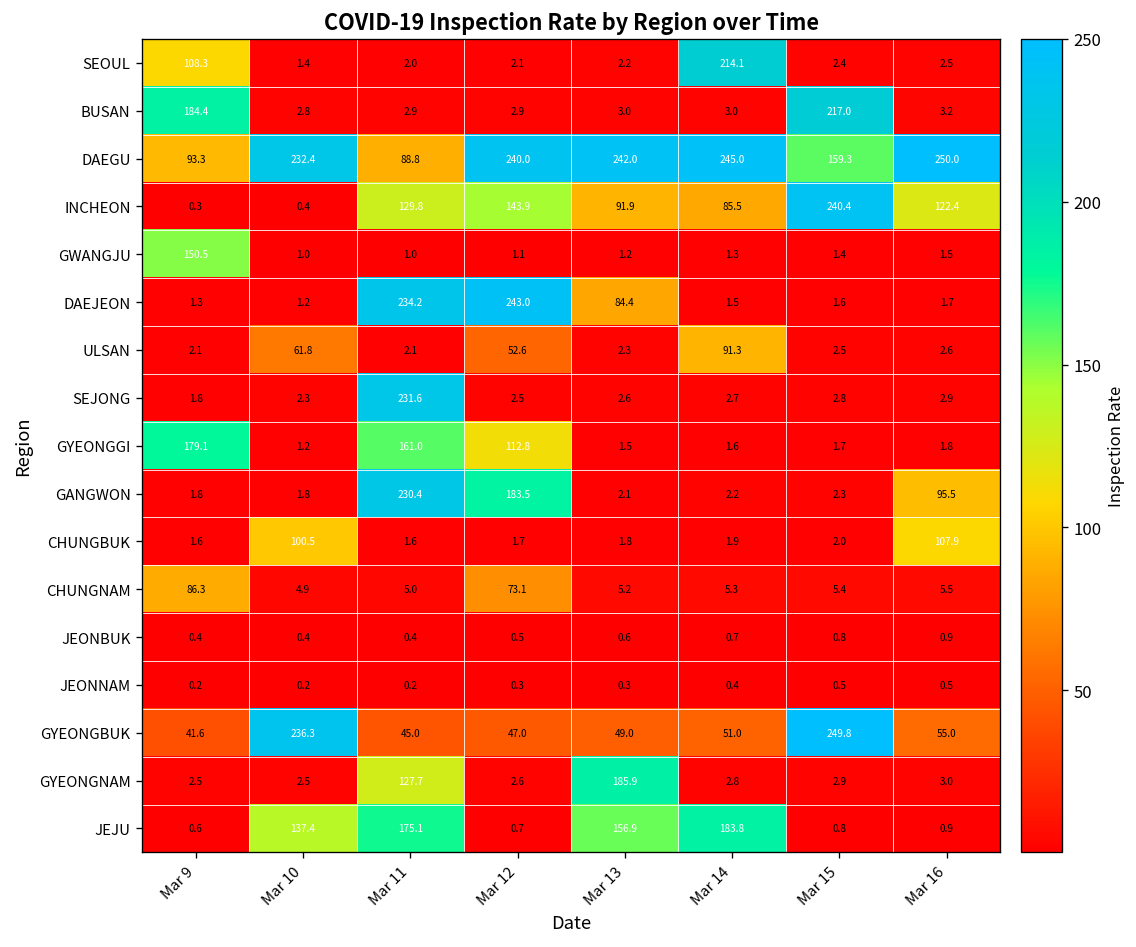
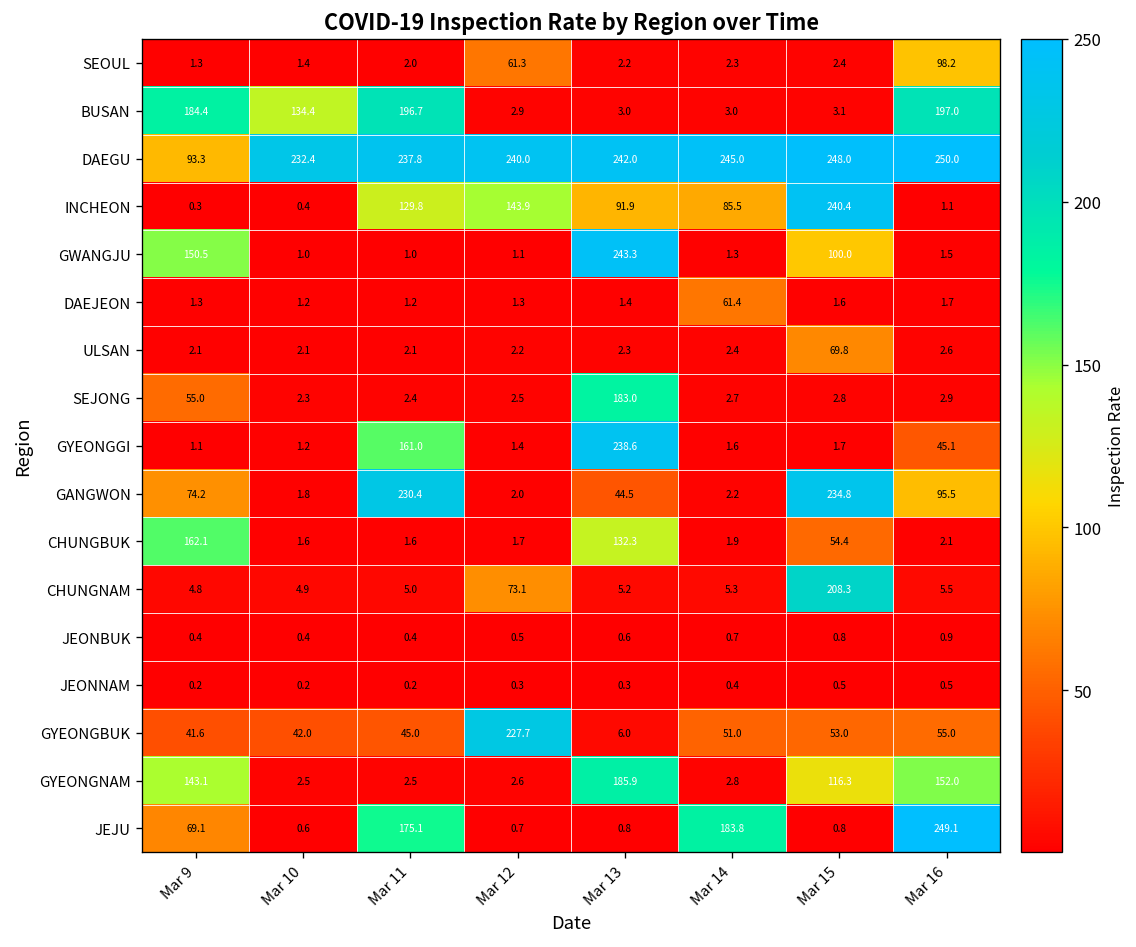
  {
    "SEOUL": {
-     "Mar 9": 108.3,
+     "Mar 9": 1.3,
      "Mar 10": 1.4,
      "Mar 11": 2.0,
-     "Mar 12": 2.1,
+     "Mar 12": 61.3,
      "Mar 13": 2.2,
-     "Mar 14": 214.1,
+     "Mar 14": 2.3,
      "Mar 15": 2.4,
-     "Mar 16": 2.5
+     "Mar 16": 98.2
    },
    "BUSAN": {
      "Mar 9": 184.4,
-     "Mar 10": 2.8,
-     "Mar 11": 2.9,
+     "Mar 10": 134.4,
+     "Mar 11": 196.7,
      "Mar 12": 2.9,
      "Mar 13": 3.0,
      "Mar 14": 3.0,
-     "Mar 15": 217.0,
-     "Mar 16": 3.2
+     "Mar 15": 3.1,
+     "Mar 16": 197.0
    },
    "DAEGU": {
      "Mar 9": 93.3,
      "Mar 10": 232.4,
-     "Mar 11": 88.8,
+     "Mar 11": 237.8,
      "Mar 12": 240.0,
      "Mar 13": 242.0,
      "Mar 14": 245.0,
-     "Mar 15": 159.3,
+     "Mar 15": 248.0,
      "Mar 16": 250.0
    },
    "INCHEON": {
      "Mar 9": 0.3,
      "Mar 10": 0.4,
      "Mar 11": 129.8,
      "Mar 12": 143.9,
      "Mar 13": 91.9,
      "Mar 14": 85.5,
      "Mar 15": 240.4,
-     "Mar 16": 122.4
+     "Mar 16": 1.1
    },
    "GWANGJU": {
      "Mar 9": 150.5,
      "Mar 10": 1.0,
      "Mar 11": 1.0,
      "Mar 12": 1.1,
-     "Mar 13": 1.2,
+     "Mar 13": 243.3,
      "Mar 14": 1.3,
-     "Mar 15": 1.4,
+     "Mar 15": 100.0,
      "Mar 16": 1.5
    },
    "DAEJEON": {
      "Mar 9": 1.3,
      "Mar 10": 1.2,
-     "Mar 11": 234.2,
-     "Mar 12": 243.0,
-     "Mar 13": 84.4,
-     "Mar 14": 1.5,
+     "Mar 11": 1.2,
+     "Mar 12": 1.3,
+     "Mar 13": 1.4,
+     "Mar 14": 61.4,
      "Mar 15": 1.6,
      "Mar 16": 1.7
    },
    "ULSAN": {
      "Mar 9": 2.1,
-     "Mar 10": 61.8,
+     "Mar 10": 2.1,
      "Mar 11": 2.1,
-     "Mar 12": 52.6,
+     "Mar 12": 2.2,
      "Mar 13": 2.3,
-     "Mar 14": 91.3,
-     "Mar 15": 2.5,
+     "Mar 14": 2.4,
+     "Mar 15": 69.8,
      "Mar 16": 2.6
    },
    "SEJONG": {
-     "Mar 9": 1.8,
+     "Mar 9": 55.0,
      "Mar 10": 2.3,
-     "Mar 11": 231.6,
+     "Mar 11": 2.4,
      "Mar 12": 2.5,
-     "Mar 13": 2.6,
+     "Mar 13": 183.0,
      "Mar 14": 2.7,
      "Mar 15": 2.8,
      "Mar 16": 2.9
    },
    "GYEONGGI": {
-     "Mar 9": 179.1,
+     "Mar 9": 1.1,
      "Mar 10": 1.2,
      "Mar 11": 161.0,
-     "Mar 12": 112.8,
-     "Mar 13": 1.5,
+     "Mar 12": 1.4,
+     "Mar 13": 238.6,
      "Mar 14": 1.6,
      "Mar 15": 1.7,
-     "Mar 16": 1.8
+     "Mar 16": 45.1
    },
    "GANGWON": {
-     "Mar 9": 1.8,
+     "Mar 9": 74.2,
      "Mar 10": 1.8,
      "Mar 11": 230.4,
-     "Mar 12": 183.5,
-     "Mar 13": 2.1,
+     "Mar 12": 2.0,
+     "Mar 13": 44.5,
      "Mar 14": 2.2,
-     "Mar 15": 2.3,
+     "Mar 15": 234.8,
      "Mar 16": 95.5
    },
    "CHUNGBUK": {
-     "Mar 9": 1.6,
-     "Mar 10": 100.5,
+     "Mar 9": 162.1,
+     "Mar 10": 1.6,
      "Mar 11": 1.6,
      "Mar 12": 1.7,
-     "Mar 13": 1.8,
+     "Mar 13": 132.3,
      "Mar 14": 1.9,
-     "Mar 15": 2.0,
-     "Mar 16": 107.9
+     "Mar 15": 54.4,
+     "Mar 16": 2.1
    },
    "CHUNGNAM": {
-     "Mar 9": 86.3,
+     "Mar 9": 4.8,
      "Mar 10": 4.9,
      "Mar 11": 5.0,
      "Mar 12": 73.1,
      "Mar 13": 5.2,
      "Mar 14": 5.3,
-     "Mar 15": 5.4,
+     "Mar 15": 208.3,
      "Mar 16": 5.5
    },
    "JEONBUK": {
      "Mar 9": 0.4,
      "Mar 10": 0.4,
      "Mar 11": 0.4,
      "Mar 12": 0.5,
      "Mar 13": 0.6,
      "Mar 14": 0.7,
      "Mar 15": 0.8,
      "Mar 16": 0.9
    },
    "JEONNAM": {
      "Mar 9": 0.2,
      "Mar 10": 0.2,
      "Mar 11": 0.2,
      "Mar 12": 0.3,
      "Mar 13": 0.3,
      "Mar 14": 0.4,
      "Mar 15": 0.5,
      "Mar 16": 0.5
    },
    "GYEONGBUK": {
      "Mar 9": 41.6,
-     "Mar 10": 236.3,
+     "Mar 10": 42.0,
      "Mar 11": 45.0,
-     "Mar 12": 47.0,
-     "Mar 13": 49.0,
+     "Mar 12": 227.7,
+     "Mar 13": 6.0,
      "Mar 14": 51.0,
-     "Mar 15": 249.8,
+     "Mar 15": 53.0,
      "Mar 16": 55.0
    },
    "GYEONGNAM": {
-     "Mar 9": 2.5,
+     "Mar 9": 143.1,
      "Mar 10": 2.5,
-     "Mar 11": 127.7,
+     "Mar 11": 2.5,
      "Mar 12": 2.6,
      "Mar 13": 185.9,
      "Mar 14": 2.8,
-     "Mar 15": 2.9,
-     "Mar 16": 3.0
+     "Mar 15": 116.3,
+     "Mar 16": 152.0
    },
    "JEJU": {
-     "Mar 9": 0.6,
-     "Mar 10": 137.4,
+     "Mar 9": 69.1,
+     "Mar 10": 0.6,
      "Mar 11": 175.1,
      "Mar 12": 0.7,
-     "Mar 13": 156.9,
+     "Mar 13": 0.8,
      "Mar 14": 183.8,
      "Mar 15": 0.8,
-     "Mar 16": 0.9
+     "Mar 16": 249.1
    }
  }
